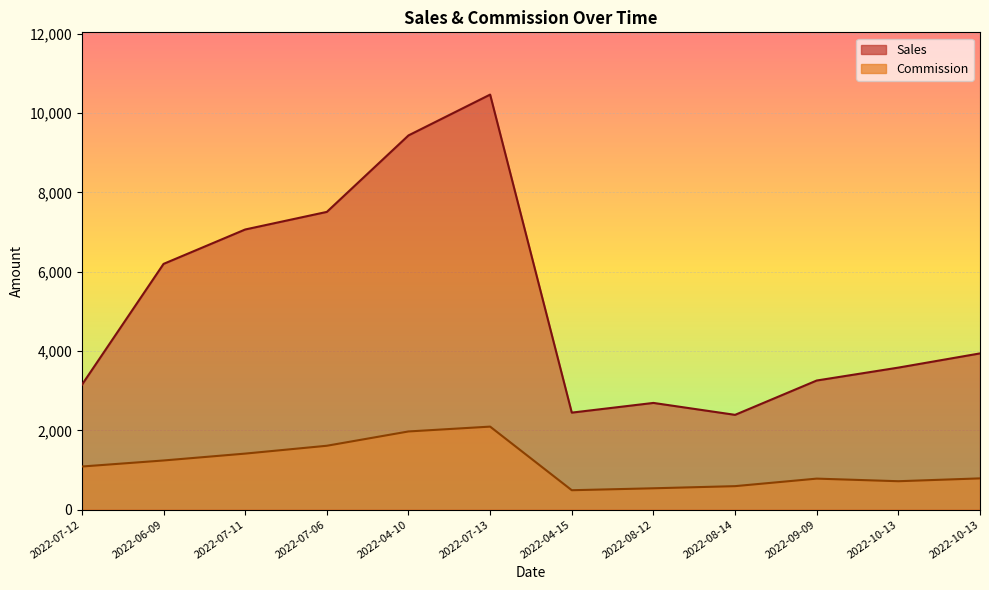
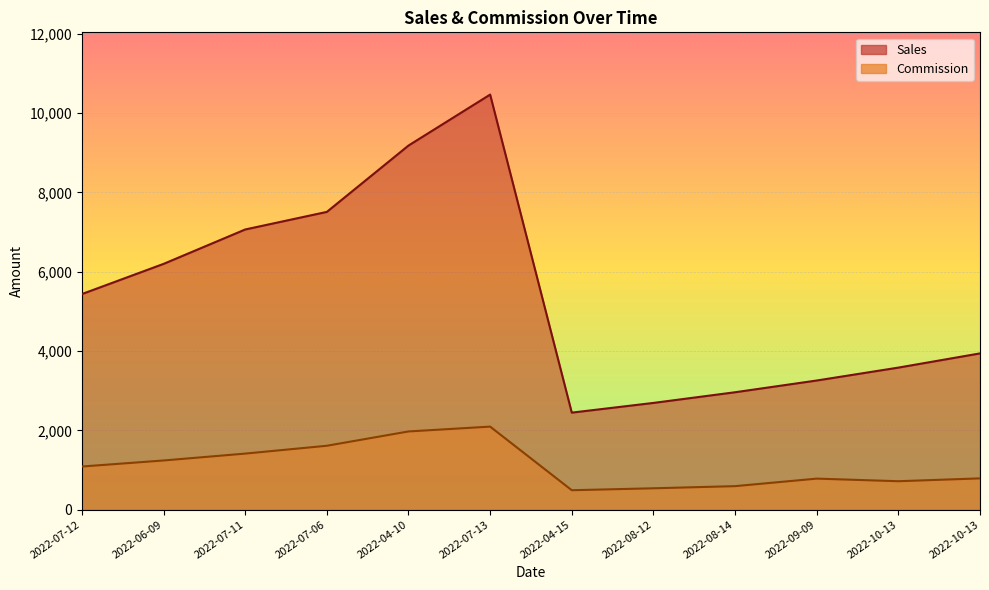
  {
    "Sales": {
-     "2022-07-12": "3,100",
+     "2022-07-12": "5,400",
      "2022-06-09": "6,200",
      "2022-07-11": "7,100",
      "2022-07-06": "7,500",
-     "2022-04-10": "9,400",
+     "2022-04-10": "9,200",
      "2022-07-13": "10,500",
      "2022-04-15": "2,400",
      "2022-08-12": "2,700",
-     "2022-08-14": "2,400",
+     "2022-08-14": "3,000",
      "2022-09-09": "3,300"
    },
    "Commission": {
      "2022-07-12": "1,100",
      "2022-06-09": "1,200",
      "2022-07-11": "1,400",
      "2022-07-06": "1,600",
      "2022-04-10": "2,000",
      "2022-07-13": "2,100",
      "2022-04-15": "500",
      "2022-08-12": "500",
      "2022-08-14": "600",
      "2022-09-09": "800"
    }
  }
